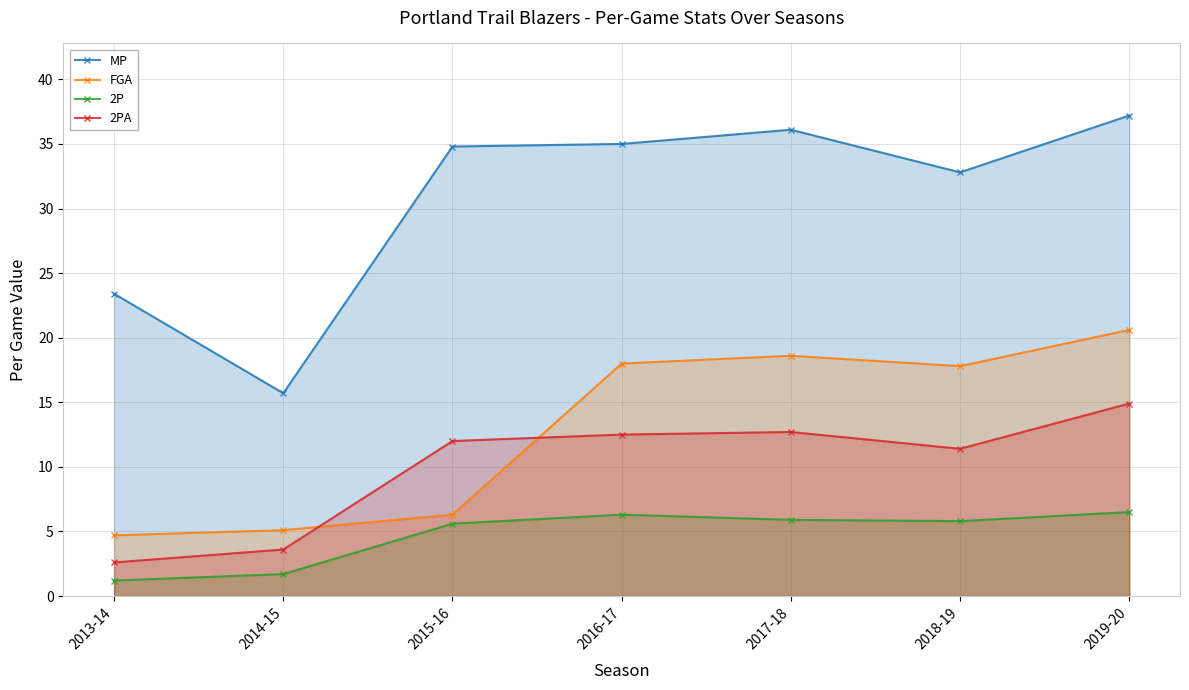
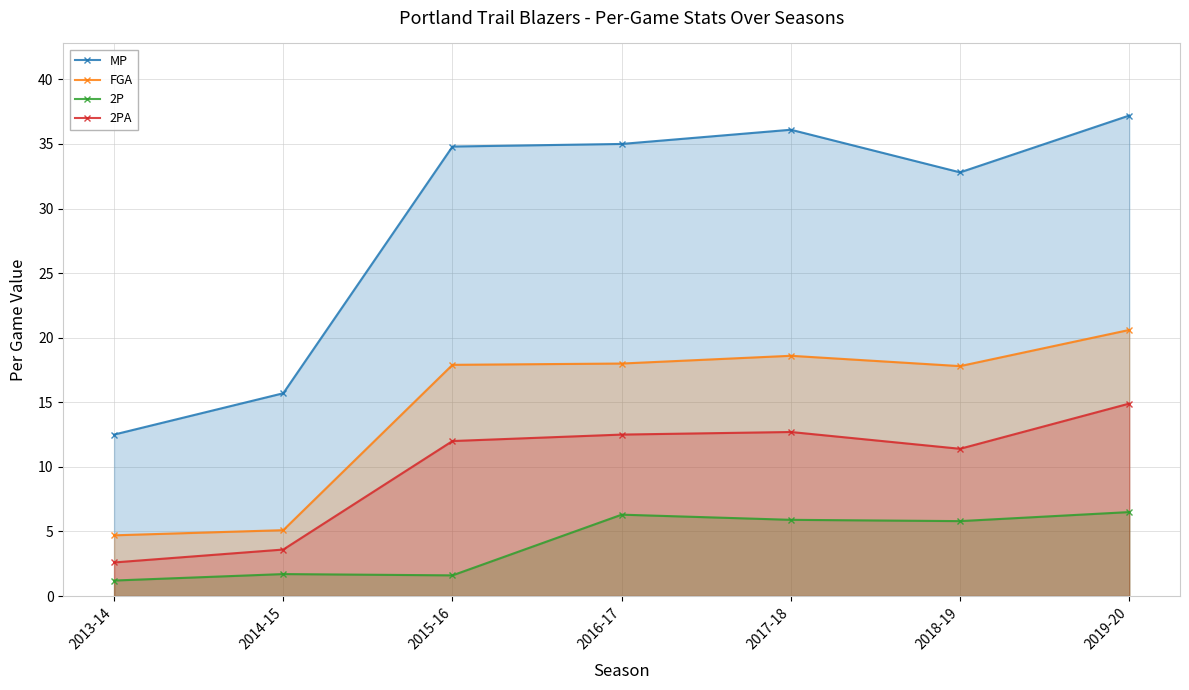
  {
    "MP": {
-     "2013-14": 23.4,
+     "2013-14": 12.5,
      "2014-15": 15.7,
      "2015-16": 34.8,
      "2016-17": 35.0,
      "2017-18": 36.1,
      "2018-19": 32.8,
      "2019-20": 37.2
    },
    "FGA": {
      "2013-14": 4.7,
      "2014-15": 5.1,
-     "2015-16": 6.3,
+     "2015-16": 17.9,
      "2016-17": 18.0,
      "2017-18": 18.6,
      "2018-19": 17.8,
      "2019-20": 20.6
    },
    "2P": {
      "2013-14": 1.2,
      "2014-15": 1.7,
-     "2015-16": 5.6,
+     "2015-16": 1.6,
      "2016-17": 6.3,
      "2017-18": 5.9,
      "2018-19": 5.8,
      "2019-20": 6.5
    },
    "2PA": {
      "2013-14": 2.6,
      "2014-15": 3.6,
      "2015-16": 12.0,
      "2016-17": 12.5,
      "2017-18": 12.7,
      "2018-19": 11.4,
      "2019-20": 14.9
    }
  }
